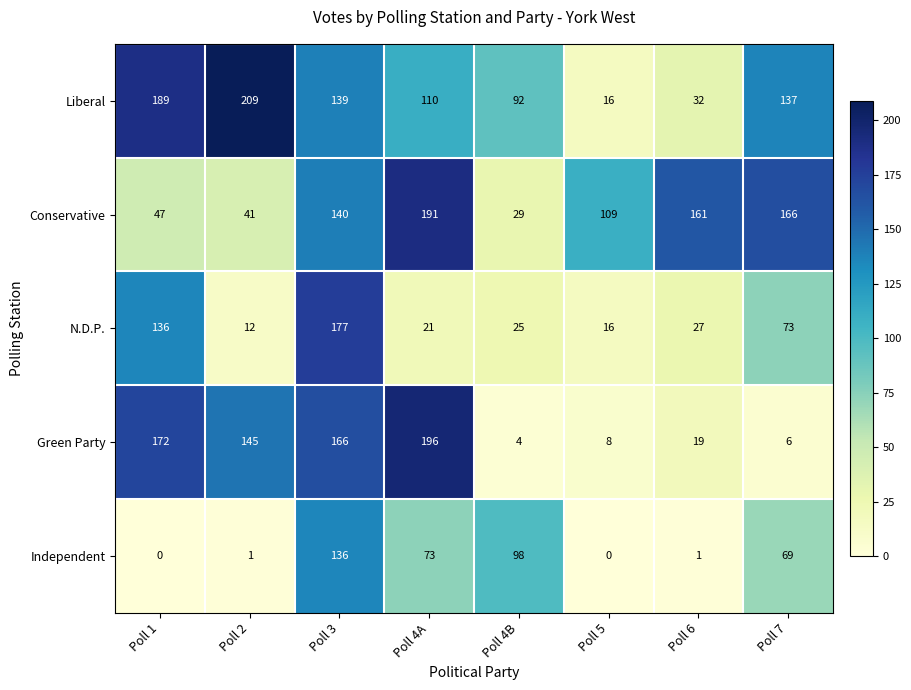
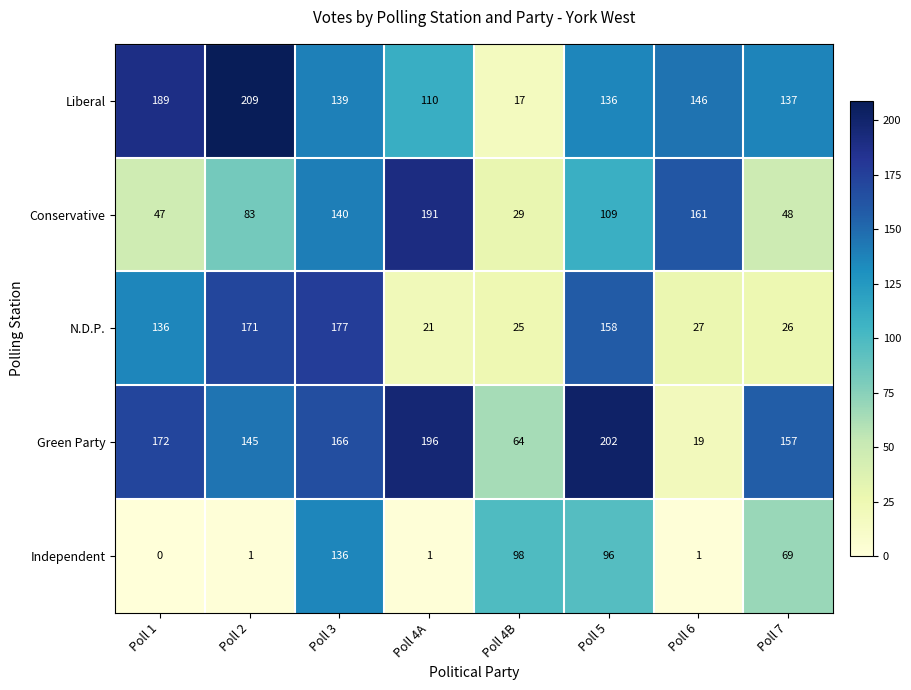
  {
    "Liberal": {
      "Poll 1": 189,
      "Poll 2": 209,
      "Poll 3": 139,
      "Poll 4A": 110,
-     "Poll 4B": 92,
-     "Poll 5": 16,
-     "Poll 6": 32,
+     "Poll 4B": 17,
+     "Poll 5": 136,
+     "Poll 6": 146,
      "Poll 7": 137
    },
    "Conservative": {
      "Poll 1": 47,
-     "Poll 2": 41,
+     "Poll 2": 83,
      "Poll 3": 140,
      "Poll 4A": 191,
      "Poll 4B": 29,
      "Poll 5": 109,
      "Poll 6": 161,
-     "Poll 7": 166
+     "Poll 7": 48
    },
    "N.D.P.": {
      "Poll 1": 136,
-     "Poll 2": 12,
+     "Poll 2": 171,
      "Poll 3": 177,
      "Poll 4A": 21,
      "Poll 4B": 25,
-     "Poll 5": 16,
+     "Poll 5": 158,
      "Poll 6": 27,
-     "Poll 7": 73
+     "Poll 7": 26
    },
    "Green Party": {
      "Poll 1": 172,
      "Poll 2": 145,
      "Poll 3": 166,
      "Poll 4A": 196,
-     "Poll 4B": 4,
-     "Poll 5": 8,
+     "Poll 4B": 64,
+     "Poll 5": 202,
      "Poll 6": 19,
-     "Poll 7": 6
+     "Poll 7": 157
    },
    "Independent": {
      "Poll 1": 0,
      "Poll 2": 1,
      "Poll 3": 136,
-     "Poll 4A": 73,
+     "Poll 4A": 1,
      "Poll 4B": 98,
-     "Poll 5": 0,
+     "Poll 5": 96,
      "Poll 6": 1,
      "Poll 7": 69
    }
  }
